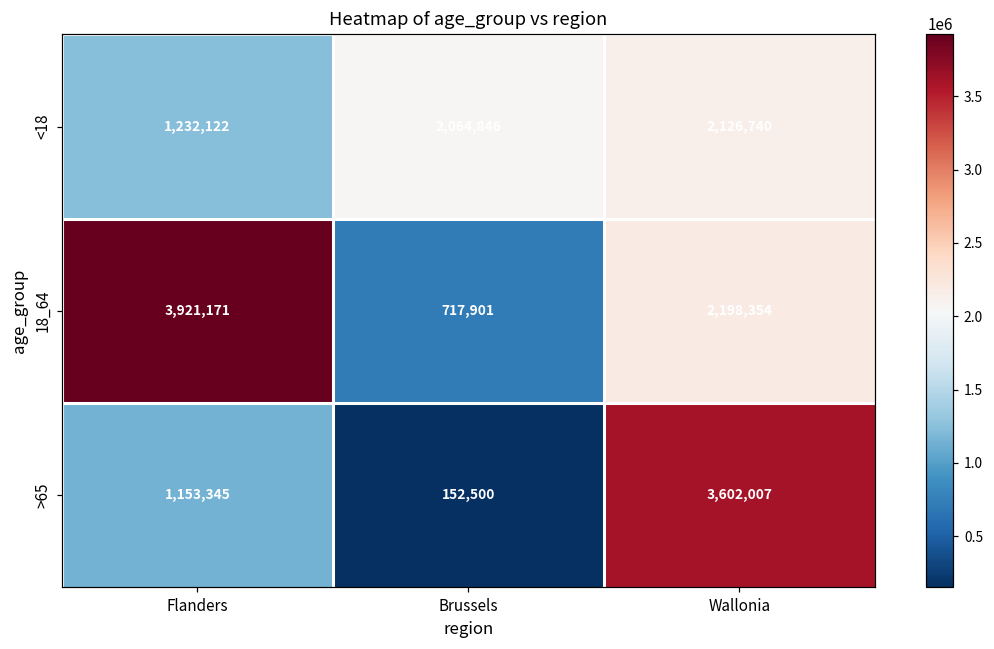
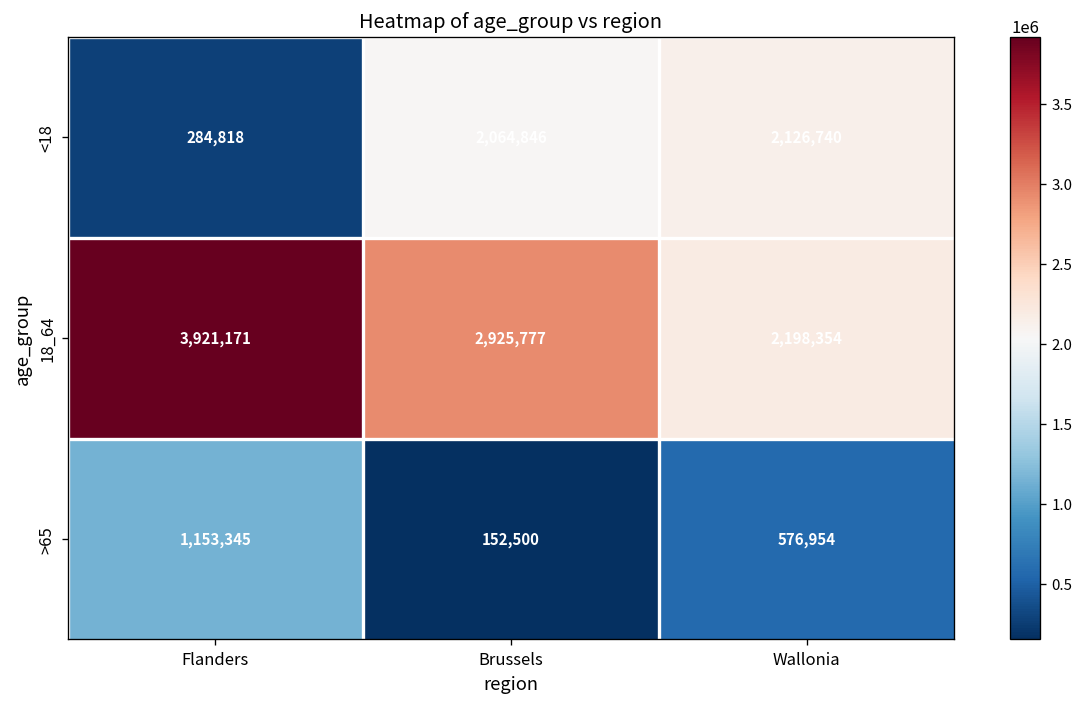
  {
    "<18": {
-     "Flanders": "1,232,122"
+     "Flanders": "284,818"
    },
    "18_64": {
      "Flanders": "3,921,171",
-     "Brussels": "717,901"
+     "Brussels": "2,925,777"
    },
    ">65": {
      "Flanders": "1,153,345",
      "Brussels": "152,500",
-     "Wallonia": "3,602,007"
+     "Wallonia": "576,954"
    }
  }
